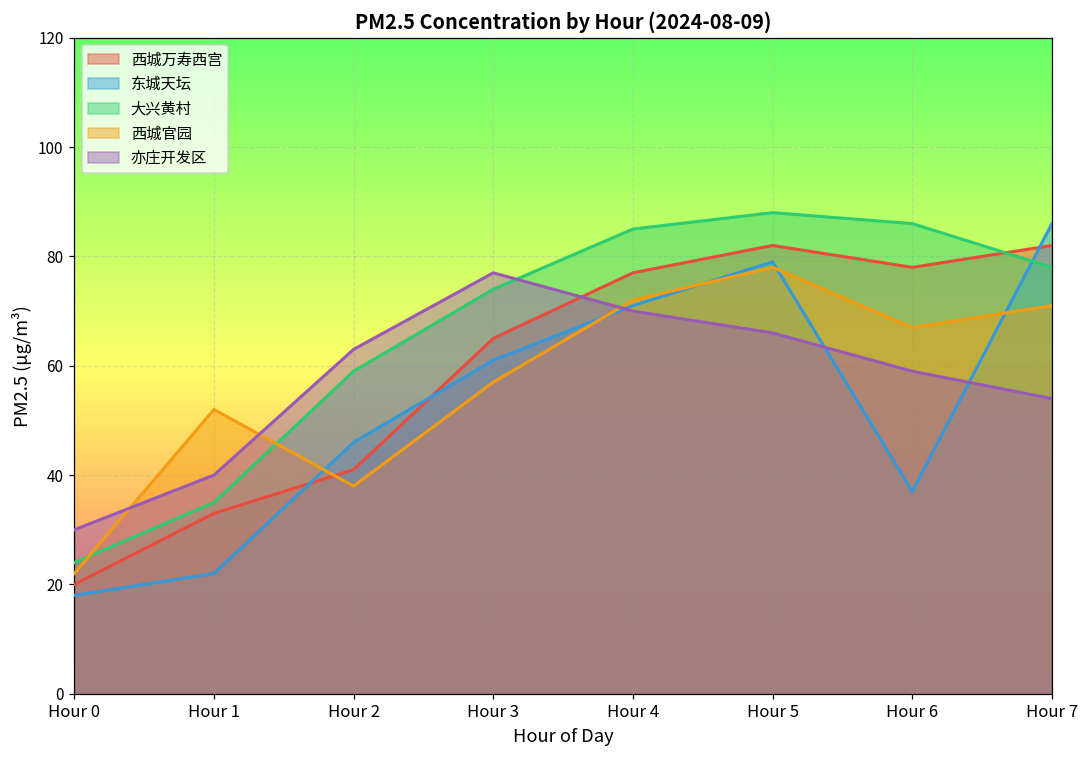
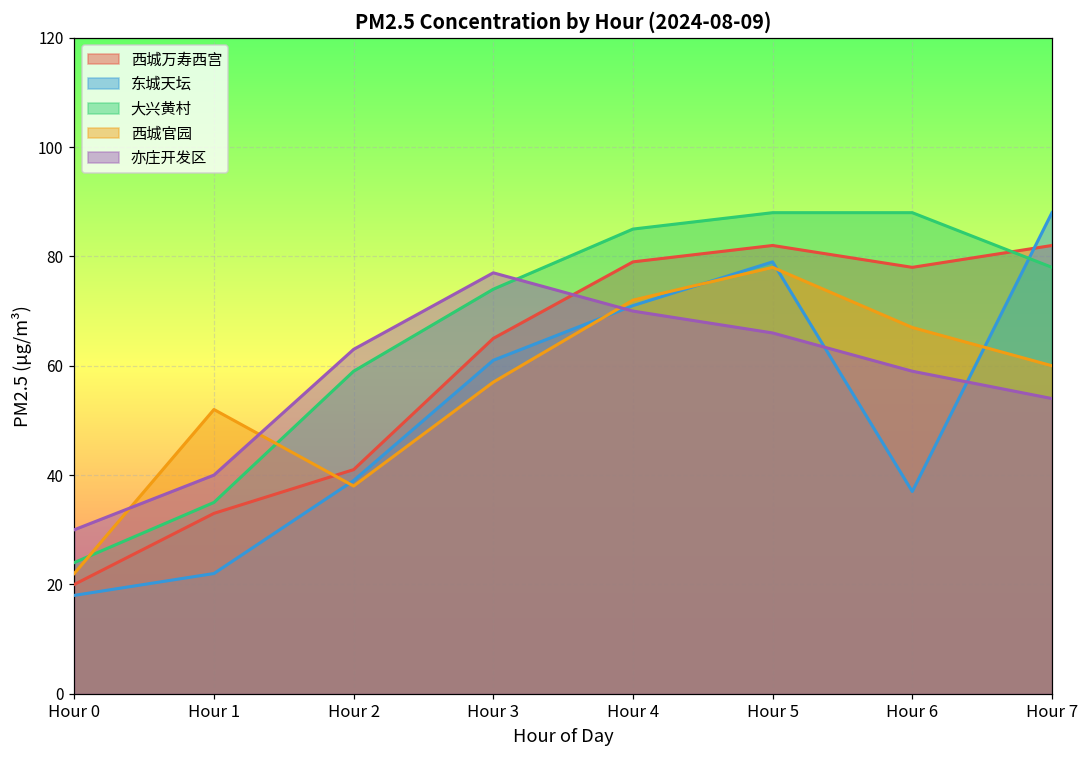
  {
    "西城万寿西宫": {
      "Hour 0": 20,
      "Hour 1": 33,
      "Hour 2": 41,
      "Hour 3": 65,
-     "Hour 4": 77,
+     "Hour 4": 79,
      "Hour 5": 82,
      "Hour 6": 78,
      "Hour 7": 82
    },
    "东城天坛": {
      "Hour 0": 18,
      "Hour 1": 22,
-     "Hour 2": 46,
+     "Hour 2": 39,
      "Hour 3": 61,
      "Hour 4": 71,
      "Hour 5": 79,
      "Hour 6": 37,
-     "Hour 7": 86
+     "Hour 7": 88
    },
    "大兴黄村": {
      "Hour 0": 24,
      "Hour 1": 35,
      "Hour 2": 59,
      "Hour 3": 74,
      "Hour 4": 85,
      "Hour 5": 88,
-     "Hour 6": 86,
+     "Hour 6": 88,
      "Hour 7": 78
    },
    "西城官园": {
      "Hour 0": 22,
      "Hour 1": 52,
      "Hour 2": 38,
      "Hour 3": 57,
      "Hour 4": 72,
      "Hour 5": 78,
      "Hour 6": 67,
-     "Hour 7": 71
+     "Hour 7": 60
    },
    "亦庄开发区": {
      "Hour 0": 30,
      "Hour 1": 40,
      "Hour 2": 63,
      "Hour 3": 77,
      "Hour 4": 70,
      "Hour 5": 66,
      "Hour 6": 59,
      "Hour 7": 54
    }
  }
